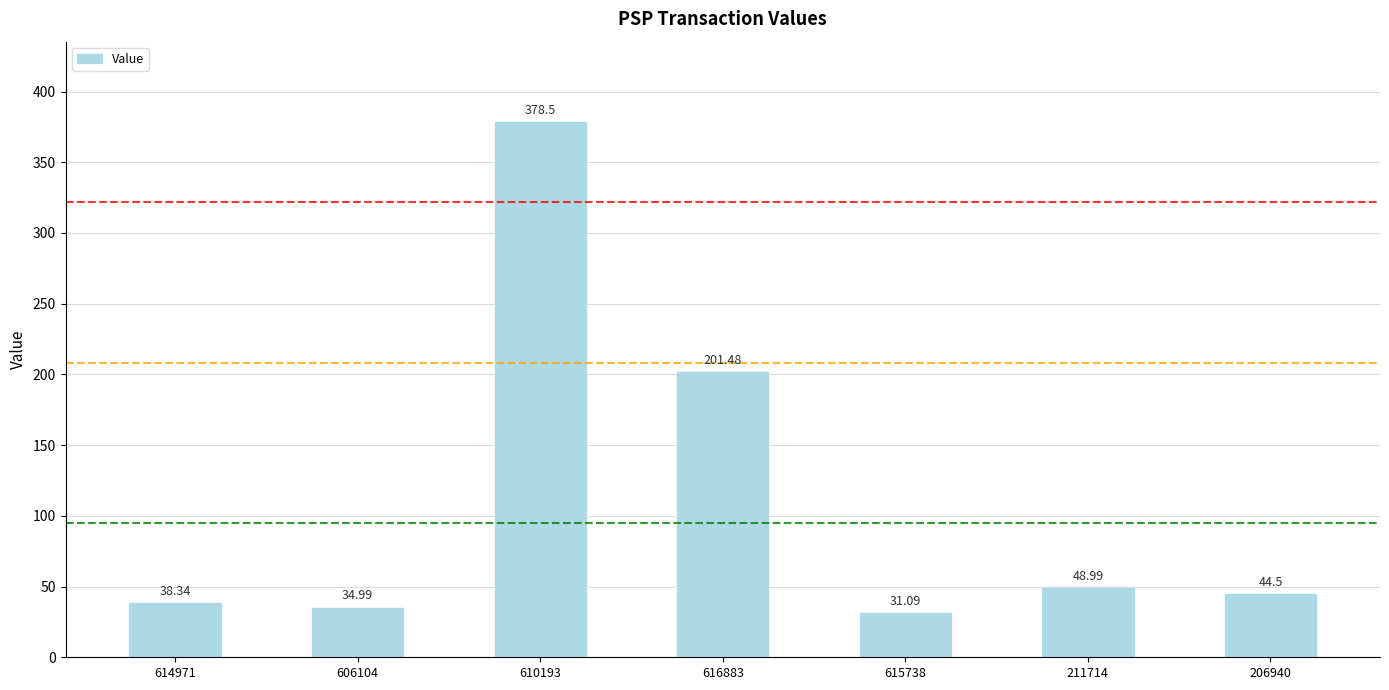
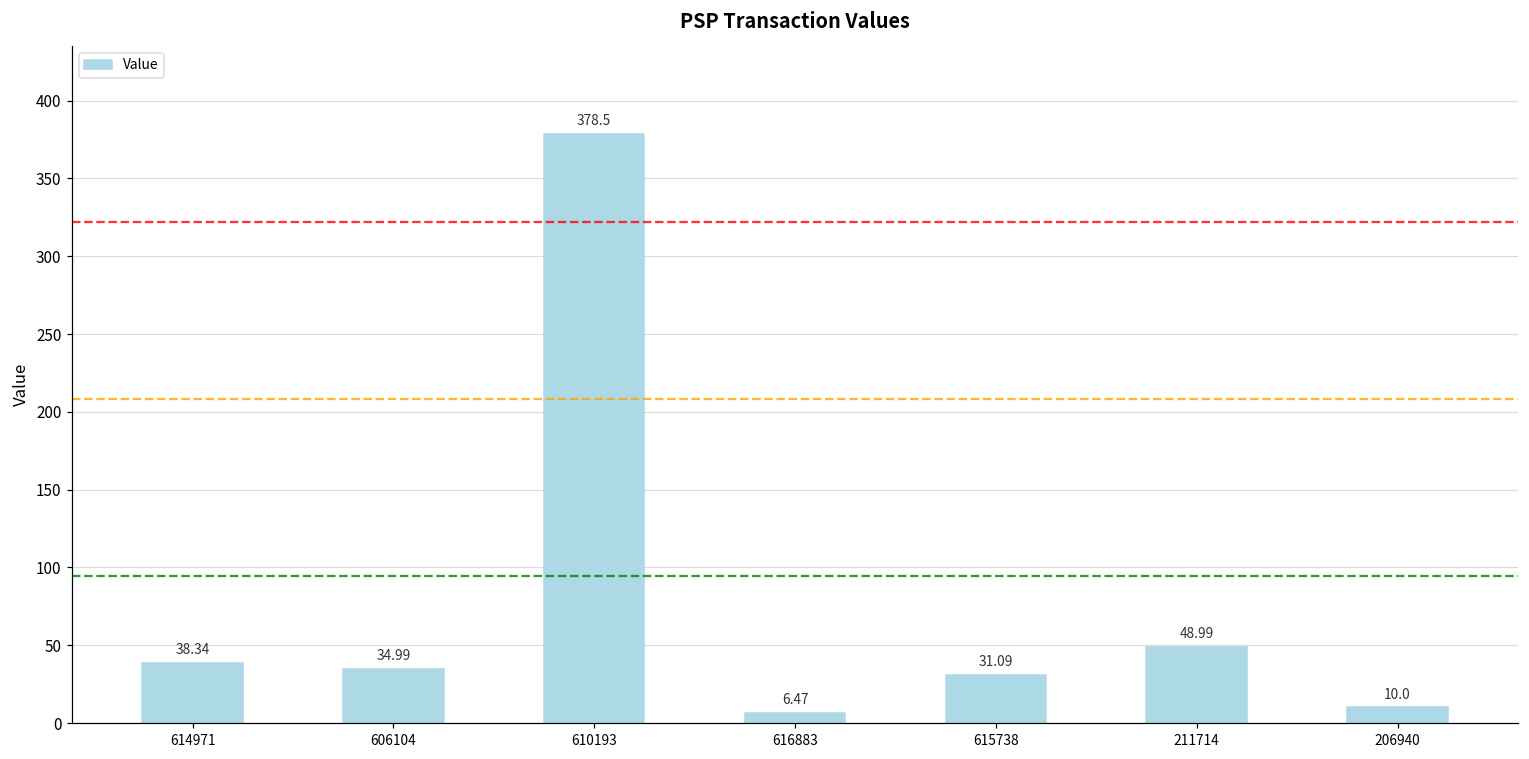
  {
    "614971": 38.34,
    "606104": 34.99,
    "610193": 378.5,
-   "616883": 201.48,
+   "616883": 6.47,
    "615738": 31.09,
    "211714": 48.99,
-   "206940": 44.5
+   "206940": 10.0
  }
